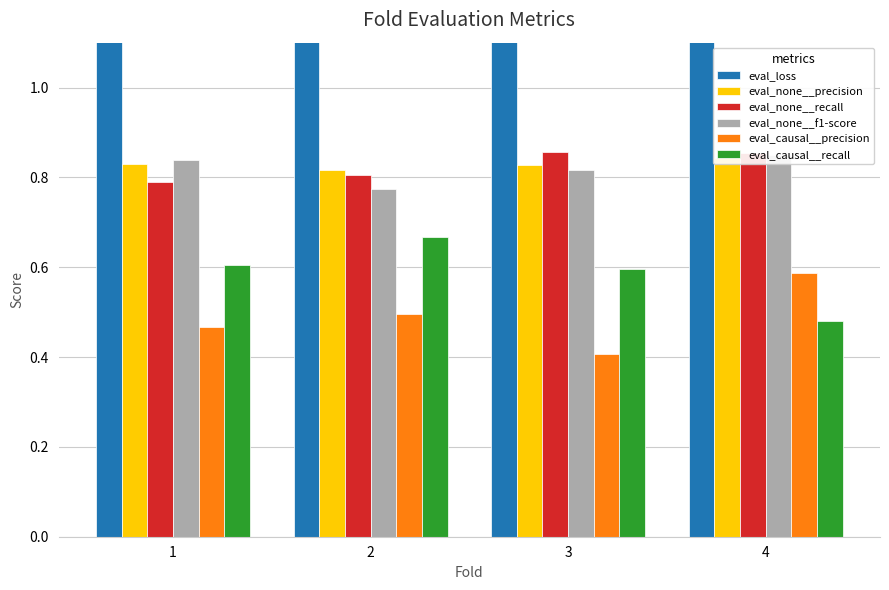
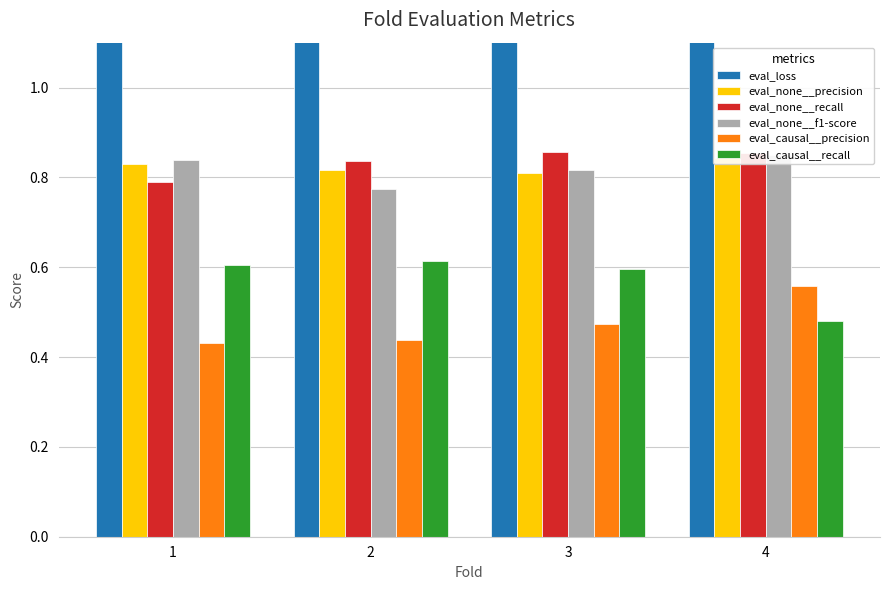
  {
    "eval_none__precision": {
      "1": 0.83,
      "2": 0.82,
-     "3": 0.83
+     "3": 0.81
    },
    "eval_none__recall": {
      "1": 0.79,
-     "2": 0.81,
+     "2": 0.84,
      "3": 0.86
    },
    "eval_none__f1-score": {
      "1": 0.84,
      "2": 0.77,
      "3": 0.82
    },
    "eval_causal__precision": {
-     "1": 0.47,
-     "2": 0.50,
-     "3": 0.41,
-     "4": 0.59
+     "1": 0.43,
+     "2": 0.44,
+     "3": 0.47,
+     "4": 0.56
    },
    "eval_causal__recall": {
      "1": 0.60,
-     "2": 0.67,
+     "2": 0.61,
      "3": 0.60,
      "4": 0.48
    }
  }
